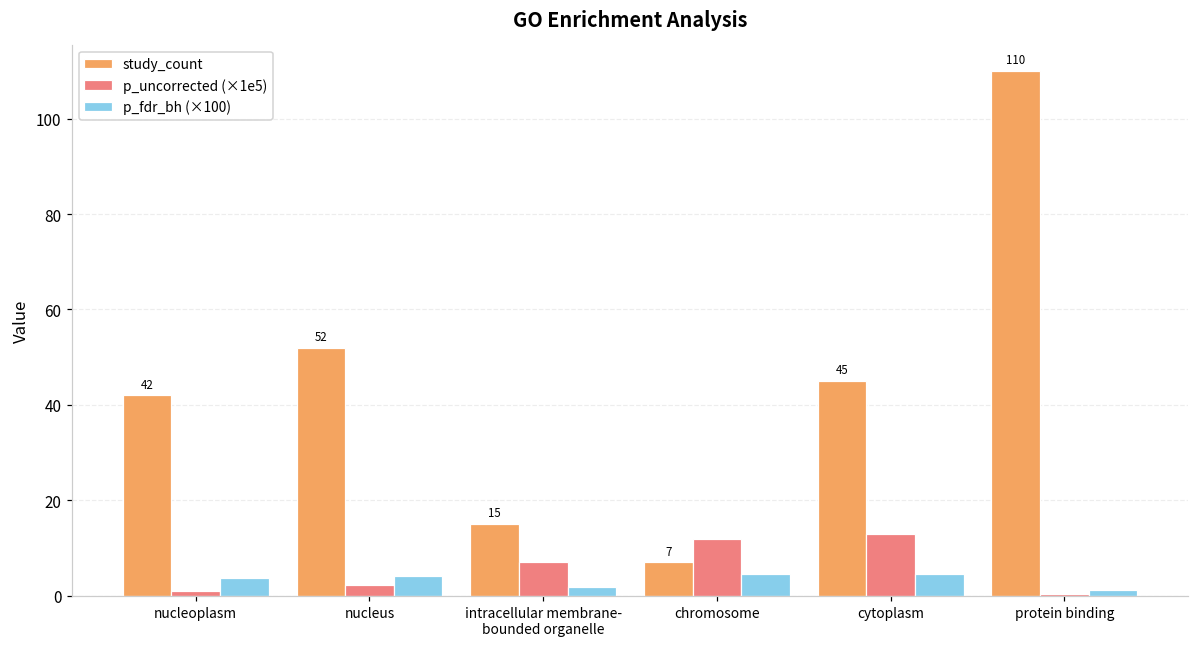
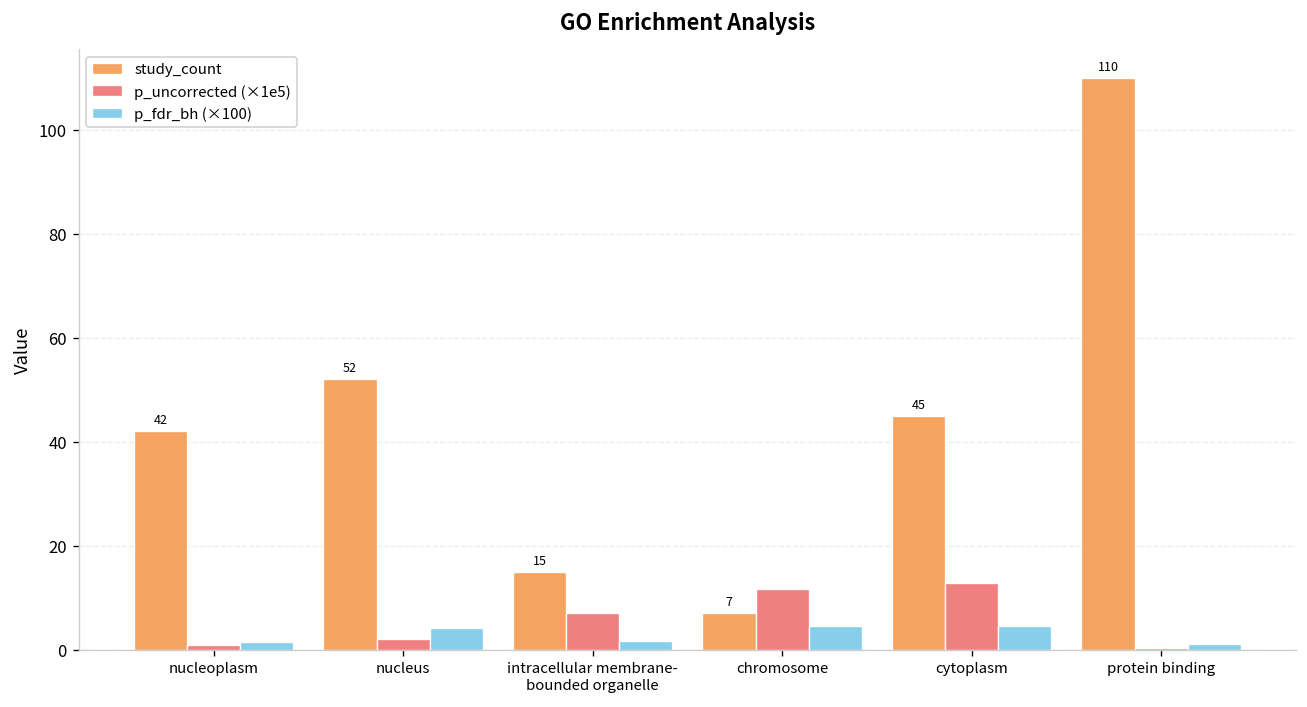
  {
    "p_fdr_bh (×100)": {
-     "nucleoplasm": 4,
+     "nucleoplasm": 2,
      "nucleus": 4,
      "intracellular membrane- bounded organelle": 2,
      "chromosome": 5,
      "cytoplasm": 5,
      "protein binding": 1
    }
  }
